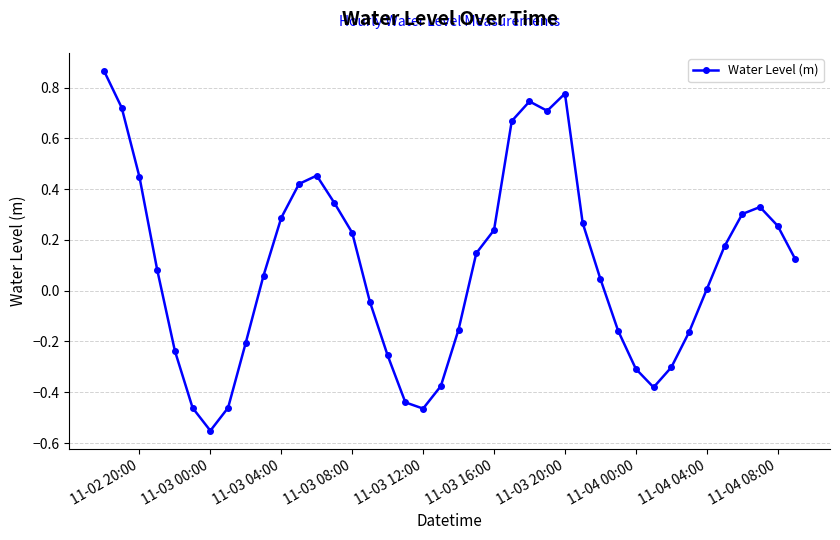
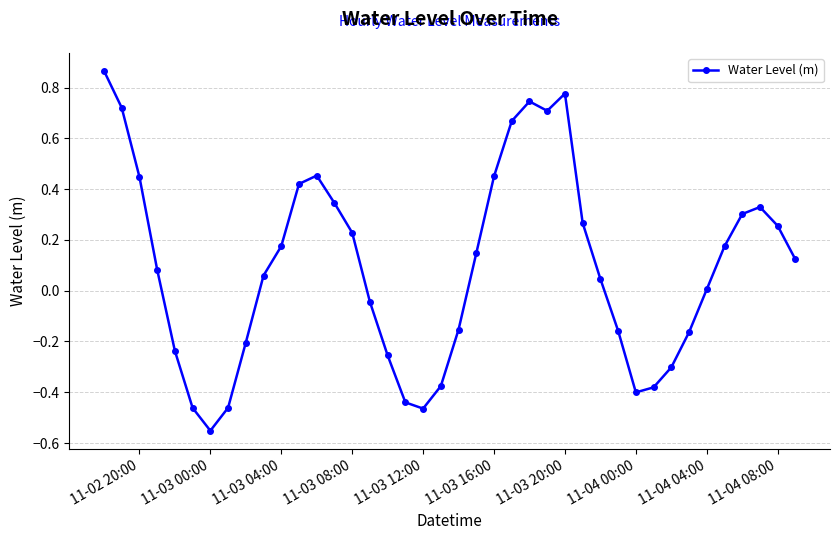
  {
    "11-02 20:00": 0.45,
    "11-03 00:00": -0.55,
-   "11-03 04:00": 0.29,
+   "11-03 04:00": 0.18,
    "11-03 08:00": 0.23,
    "11-03 12:00": -0.46,
-   "11-03 16:00": 0.24,
+   "11-03 16:00": 0.45,
    "11-03 20:00": 0.78,
-   "11-04 00:00": -0.31,
+   "11-04 00:00": -0.40,
    "11-04 04:00": 0.01,
    "11-04 08:00": 0.26
  }
